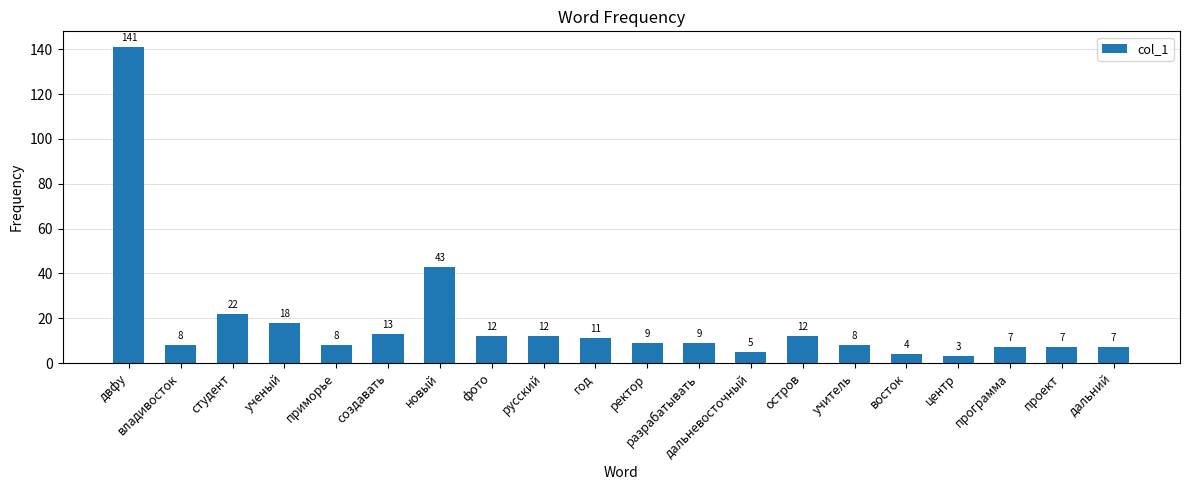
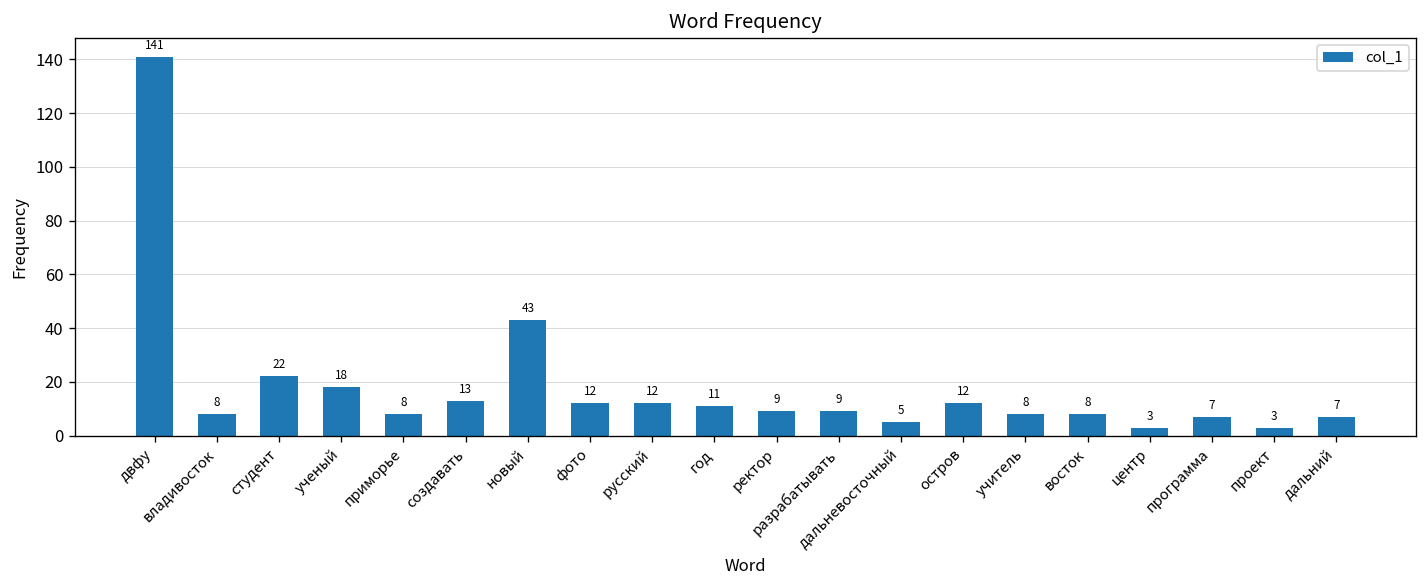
  {
    "двфу": 141,
    "владивосток": 8,
    "студент": 22,
    "ученый": 18,
    "приморье": 8,
    "создавать": 13,
    "новый": 43,
    "фото": 12,
    "русский": 12,
    "год": 11,
    "ректор": 9,
    "разрабатывать": 9,
    "дальневосточный": 5,
    "остров": 12,
    "учитель": 8,
-   "восток": 4,
+   "восток": 8,
    "центр": 3,
    "программа": 7,
-   "проект": 7,
+   "проект": 3,
    "дальний": 7
  }
